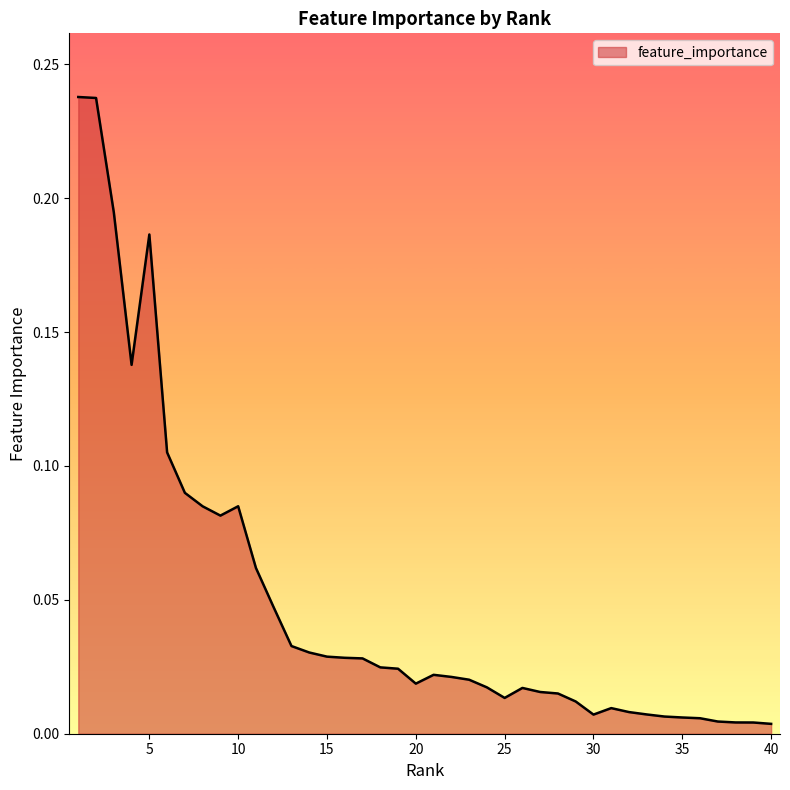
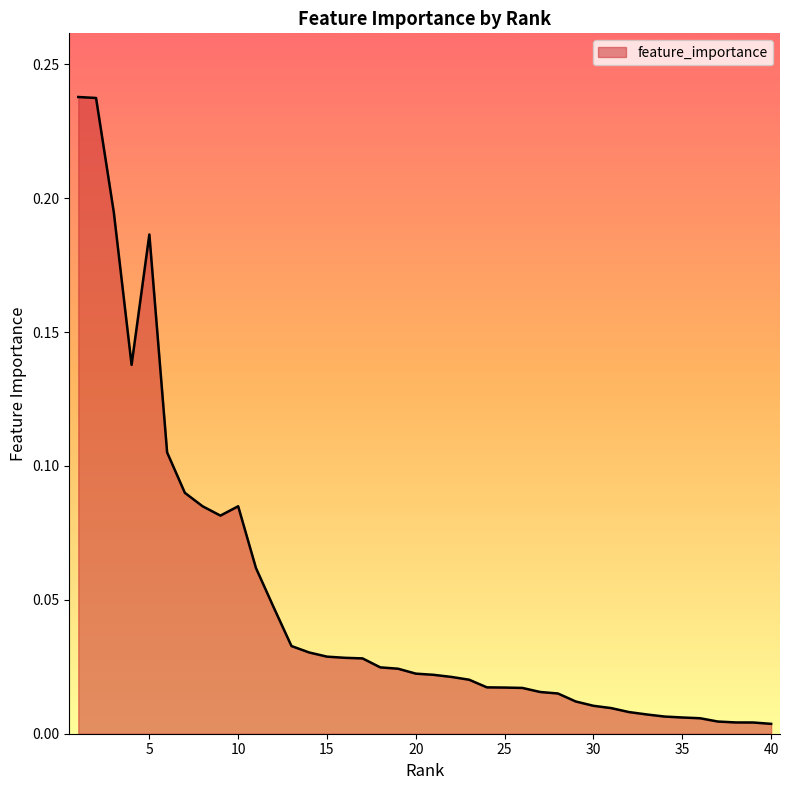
  {
    "5": 0.186,
    "10": 0.085,
    "15": 0.029,
-   "20": 0.019,
-   "25": 0.013,
-   "30": 0.007,
+   "20": 0.022,
+   "25": 0.017,
+   "30": 0.010,
    "35": 0.006,
    "40": 0.004
  }
